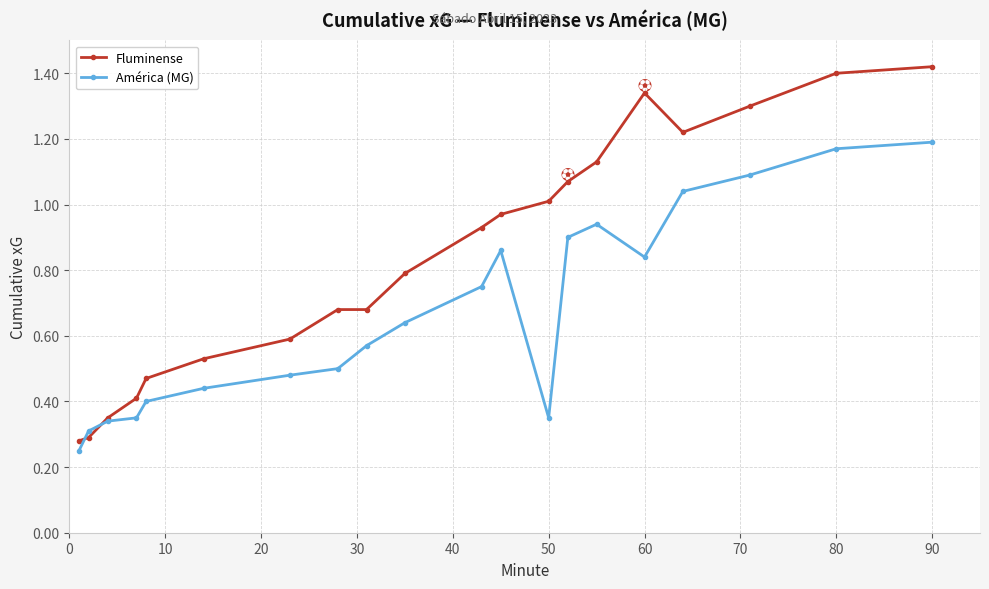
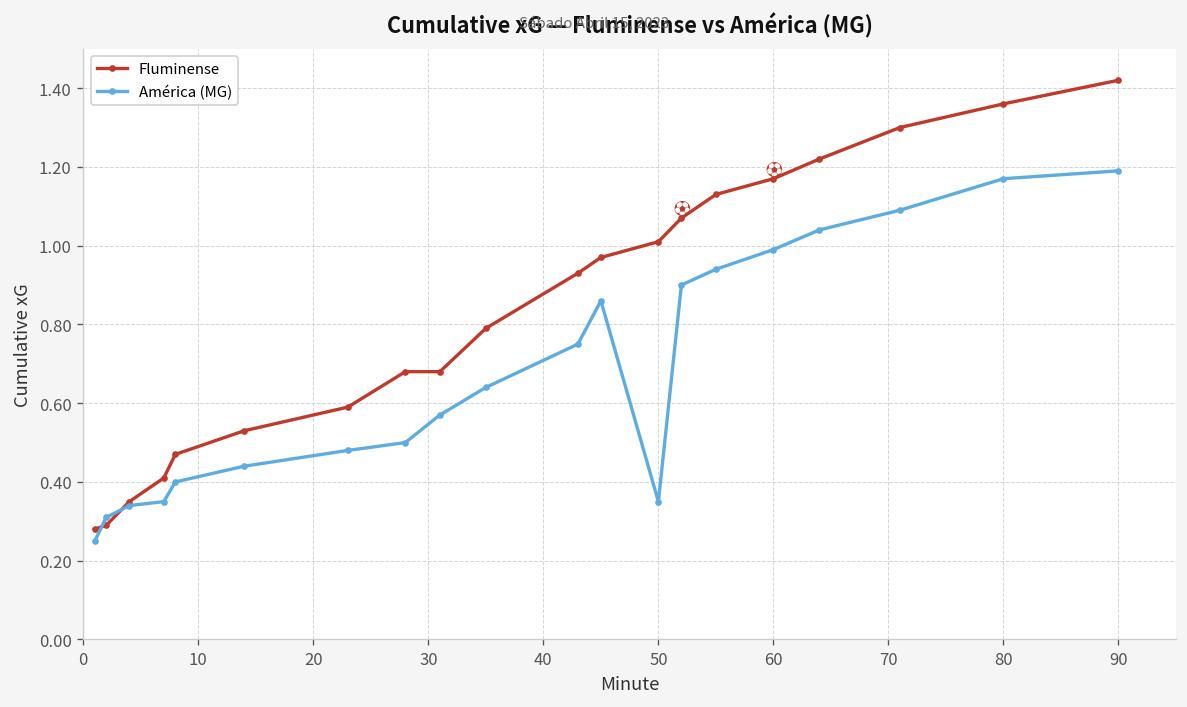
  {
    "Fluminense": {
      "50": 1.01,
-     "60": 1.34,
-     "80": 1.40,
+     "60": 1.17,
+     "80": 1.36,
      "90": 1.42
    },
    "América (MG)": {
      "50": 0.35,
-     "60": 0.84,
+     "60": 0.99,
      "80": 1.17,
      "90": 1.19
    }
  }
